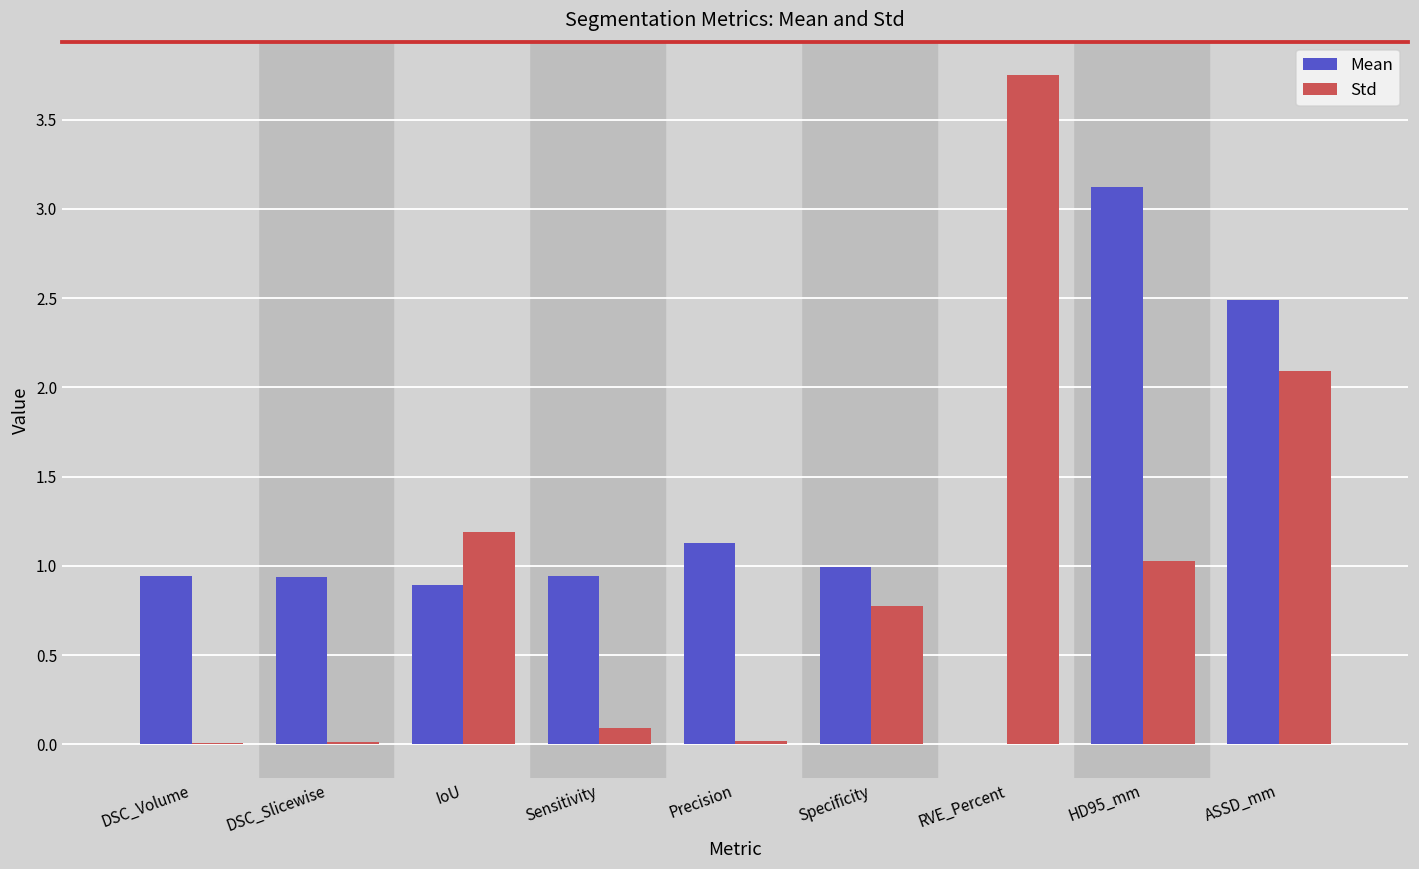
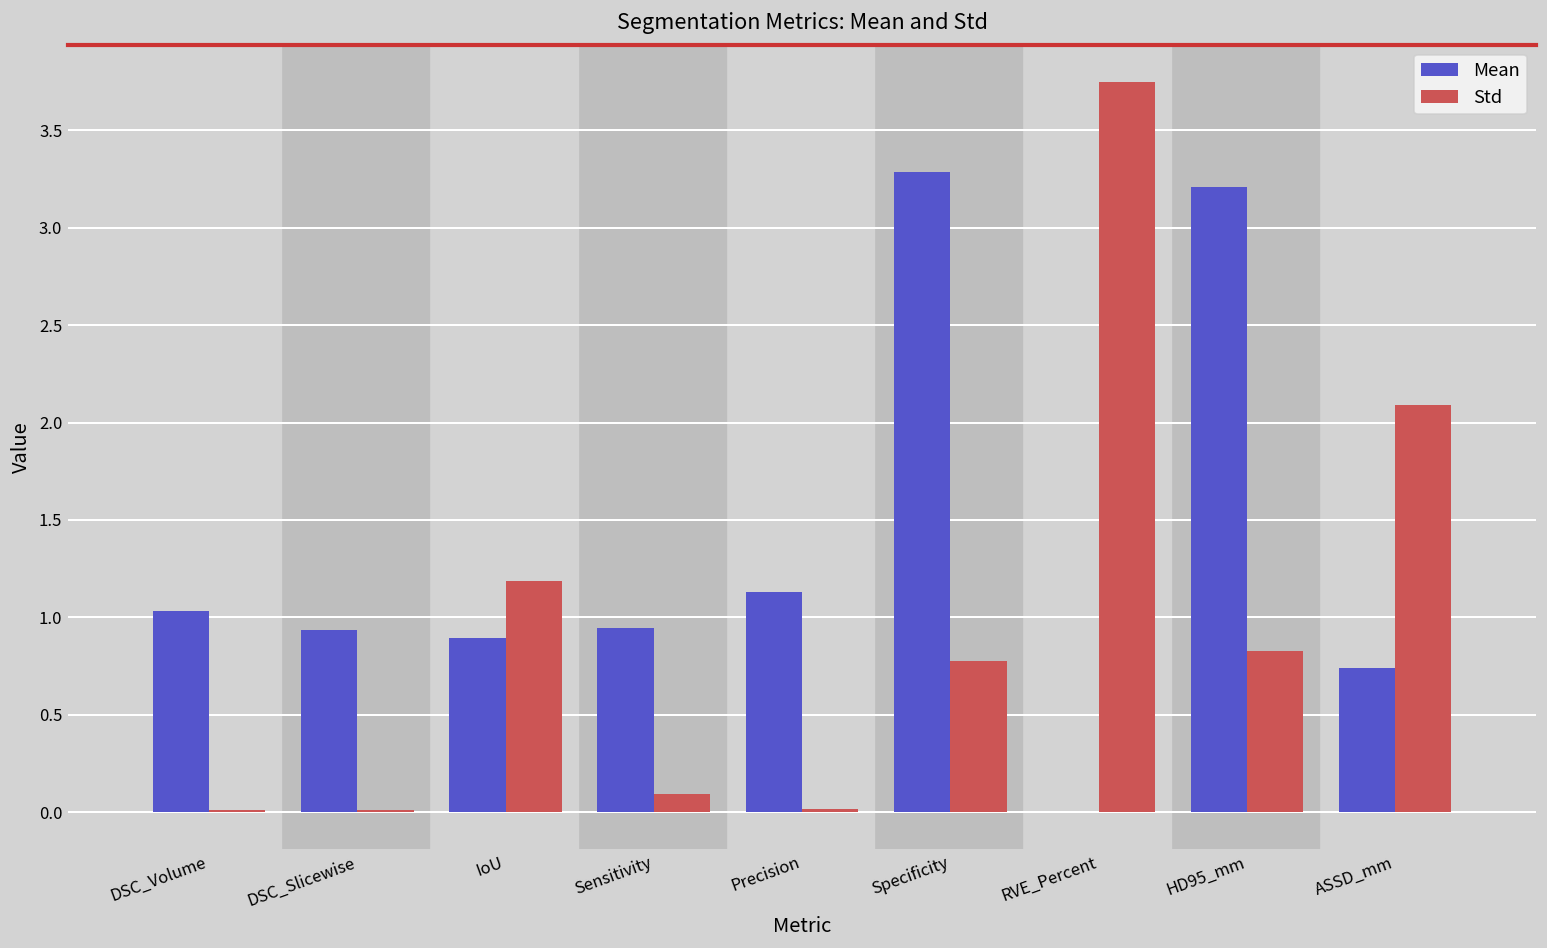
  {
    "Mean": {
-     "DSC_Volume": 0.94,
+     "DSC_Volume": 1.03,
      "DSC_Slicewise": 0.94,
      "IoU": 0.89,
      "Sensitivity": 0.94,
      "Precision": 1.13,
-     "Specificity": 0.99,
-     "HD95_mm": 3.12,
-     "ASSD_mm": 2.49
+     "Specificity": 3.28,
+     "HD95_mm": 3.21,
+     "ASSD_mm": 0.74
    },
    "Std": {
      "IoU": 1.19,
      "Sensitivity": 0.09,
      "Precision": 0.02,
      "Specificity": 0.77,
      "RVE_Percent": 3.75,
-     "HD95_mm": 1.03,
+     "HD95_mm": 0.83,
      "ASSD_mm": 2.09
    }
  }
